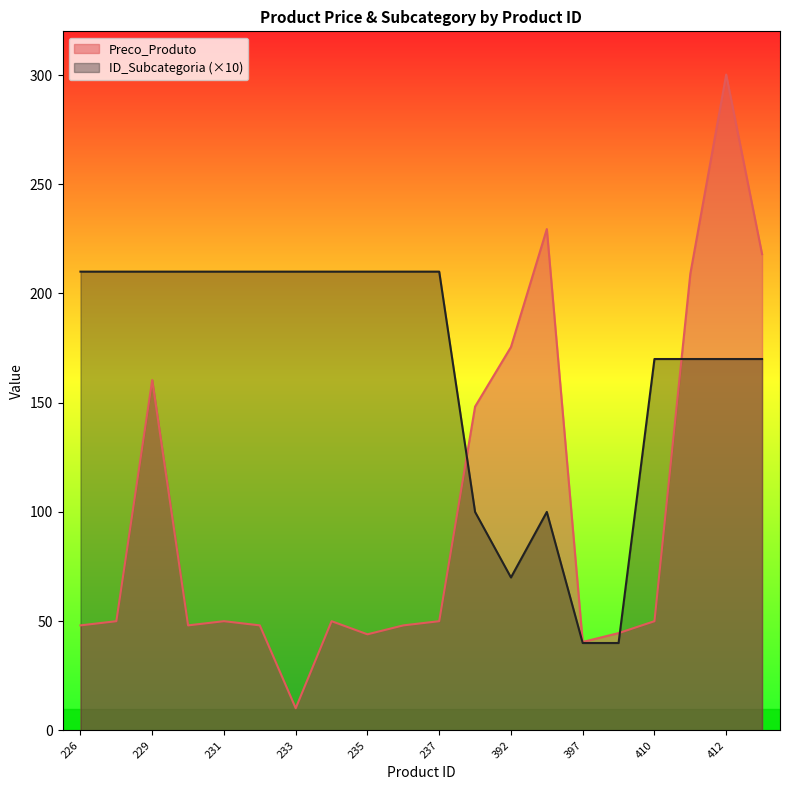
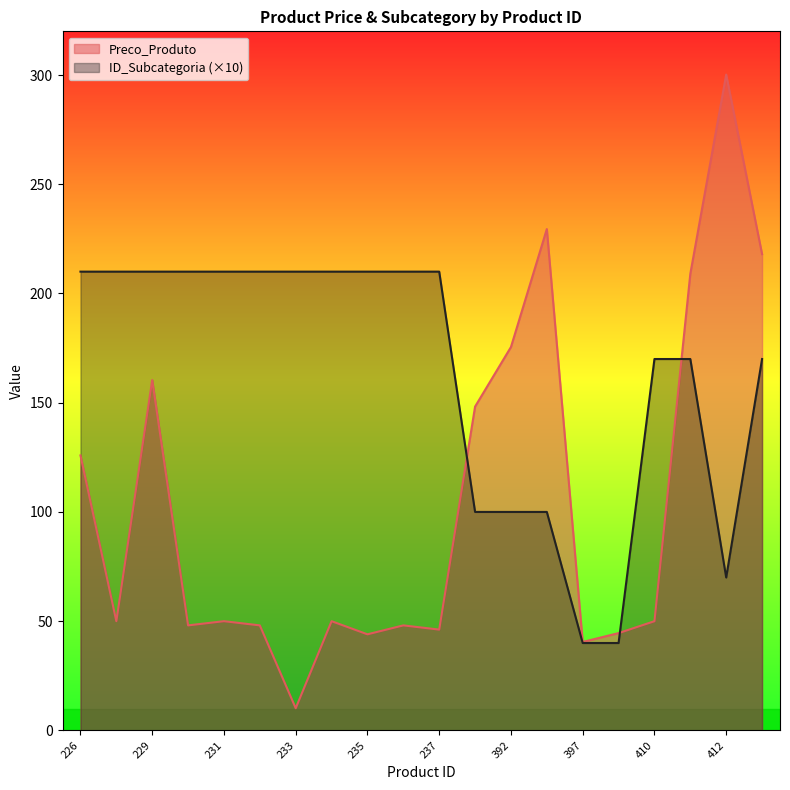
  {
    "Preco_Produto": {
-     "226": 48,
+     "226": 126,
      "229": 160,
      "231": 50,
      "233": 10,
      "235": 44,
-     "237": 50,
+     "237": 46,
      "392": 175,
      "410": 50,
      "412": 300
    },
    "ID_Subcategoria (×10)": {
      "226": 210,
      "229": 210,
      "231": 210,
      "233": 210,
      "235": 210,
      "237": 210,
-     "392": 70,
+     "392": 100,
      "410": 170,
-     "412": 170
+     "412": 70
    }
  }
